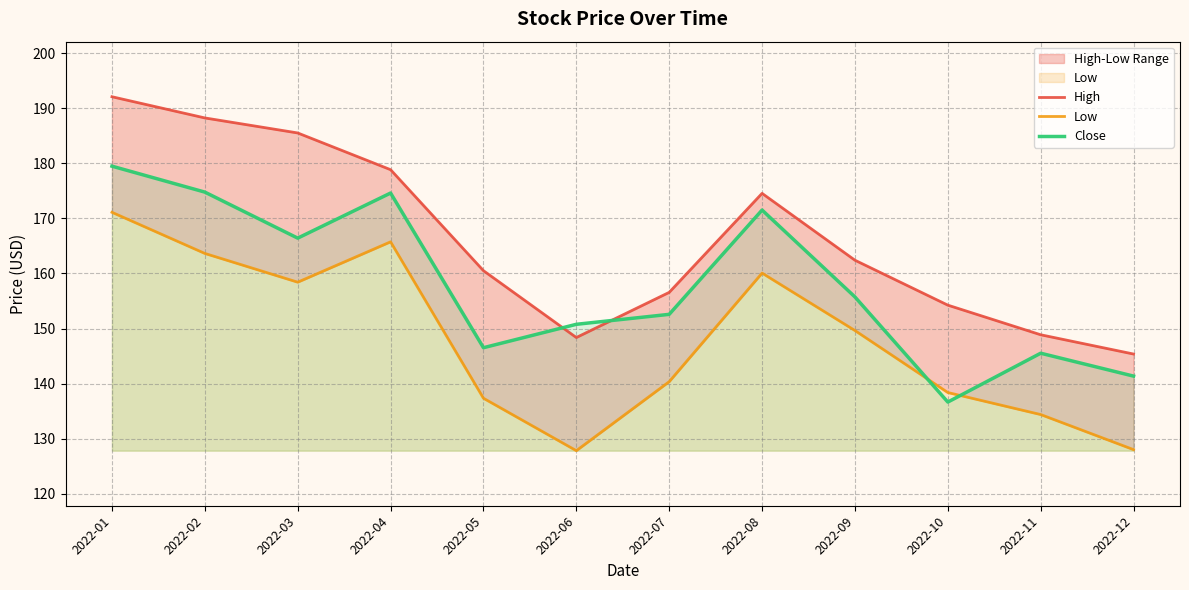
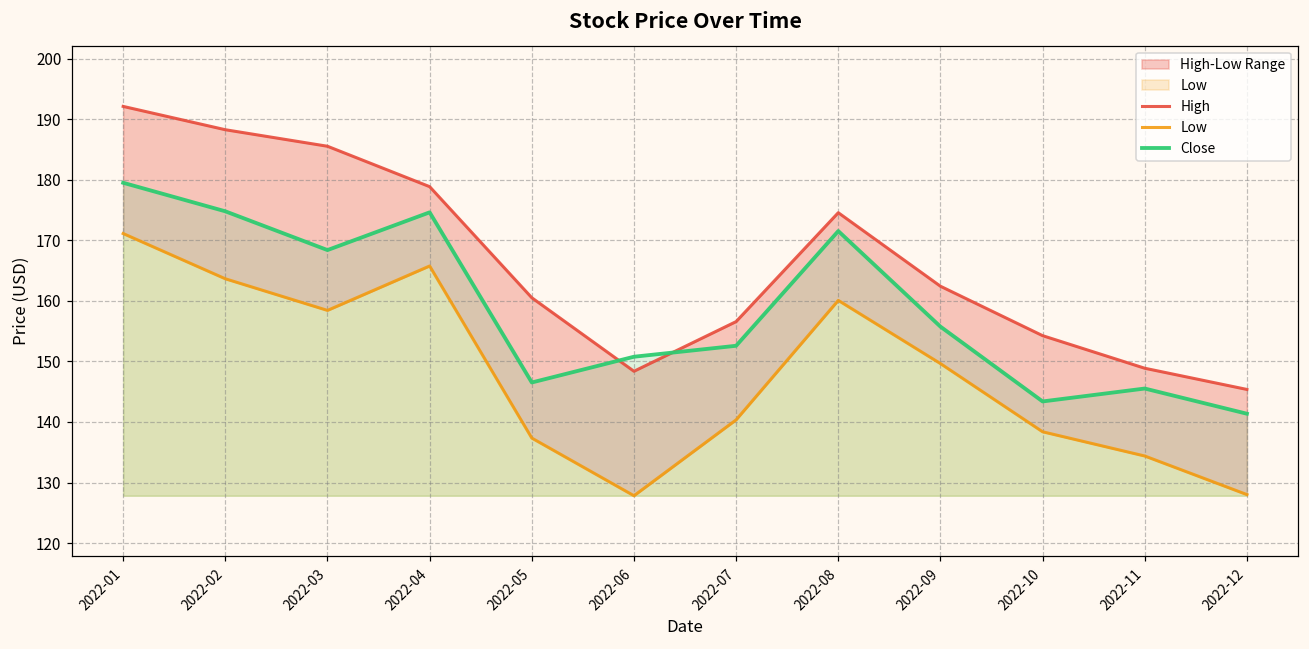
  {
    "Close": {
      "2022-01": 179,
      "2022-02": 175,
-     "2022-03": 166,
+     "2022-03": 168,
      "2022-04": 175,
      "2022-05": 147,
      "2022-06": 151,
      "2022-07": 153,
      "2022-08": 172,
      "2022-09": 156,
-     "2022-10": 137,
+     "2022-10": 143,
      "2022-11": 146,
      "2022-12": 141
    }
  }
